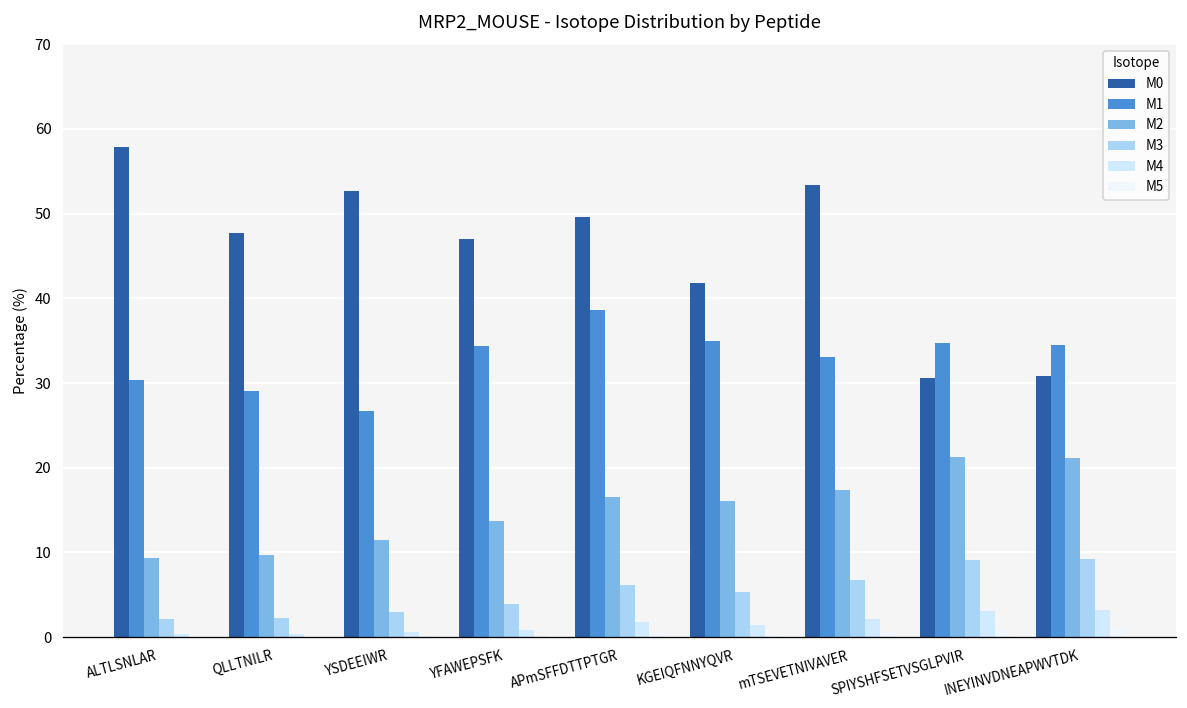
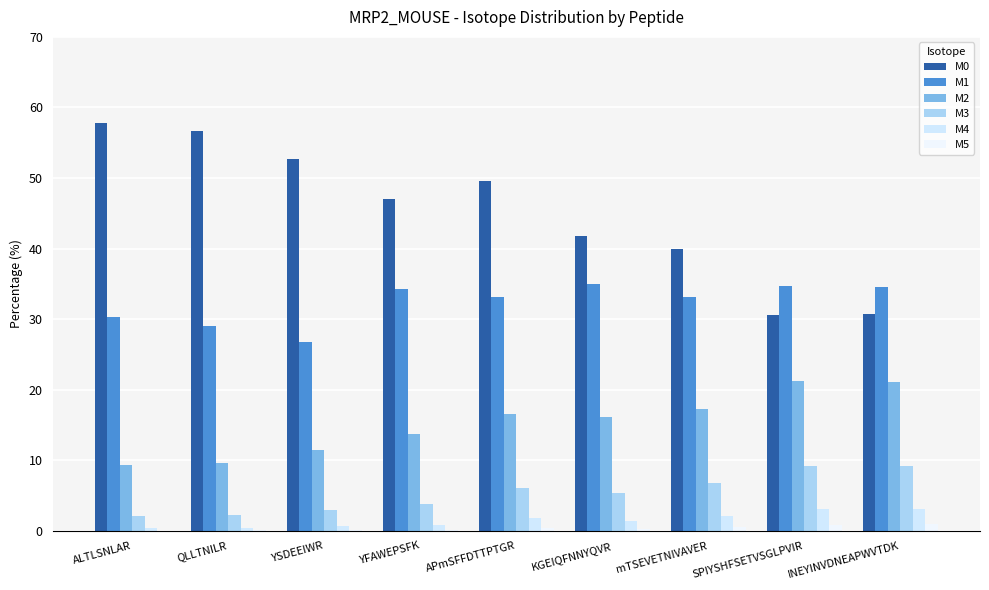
  {
    "M0": {
      "ALTLSNLAR": 58,
-     "QLLTNILR": 48,
+     "QLLTNILR": 57,
      "YSDEEIWR": 53,
      "YFAWEPSFK": 47,
      "APmSFFDTTPTGR": 50,
      "KGEIQFNNYQVR": 42,
-     "mTSEVETNIVAVER": 53,
+     "mTSEVETNIVAVER": 40,
      "SPIYSHFSETVSGLPVIR": 31,
      "INEYINVDNEAPWVTDK": 31
    },
    "M1": {
      "ALTLSNLAR": 30,
      "QLLTNILR": 29,
      "YSDEEIWR": 27,
      "YFAWEPSFK": 34,
-     "APmSFFDTTPTGR": 39,
+     "APmSFFDTTPTGR": 33,
      "KGEIQFNNYQVR": 35,
      "mTSEVETNIVAVER": 33,
      "SPIYSHFSETVSGLPVIR": 35,
      "INEYINVDNEAPWVTDK": 35
    }
  }
